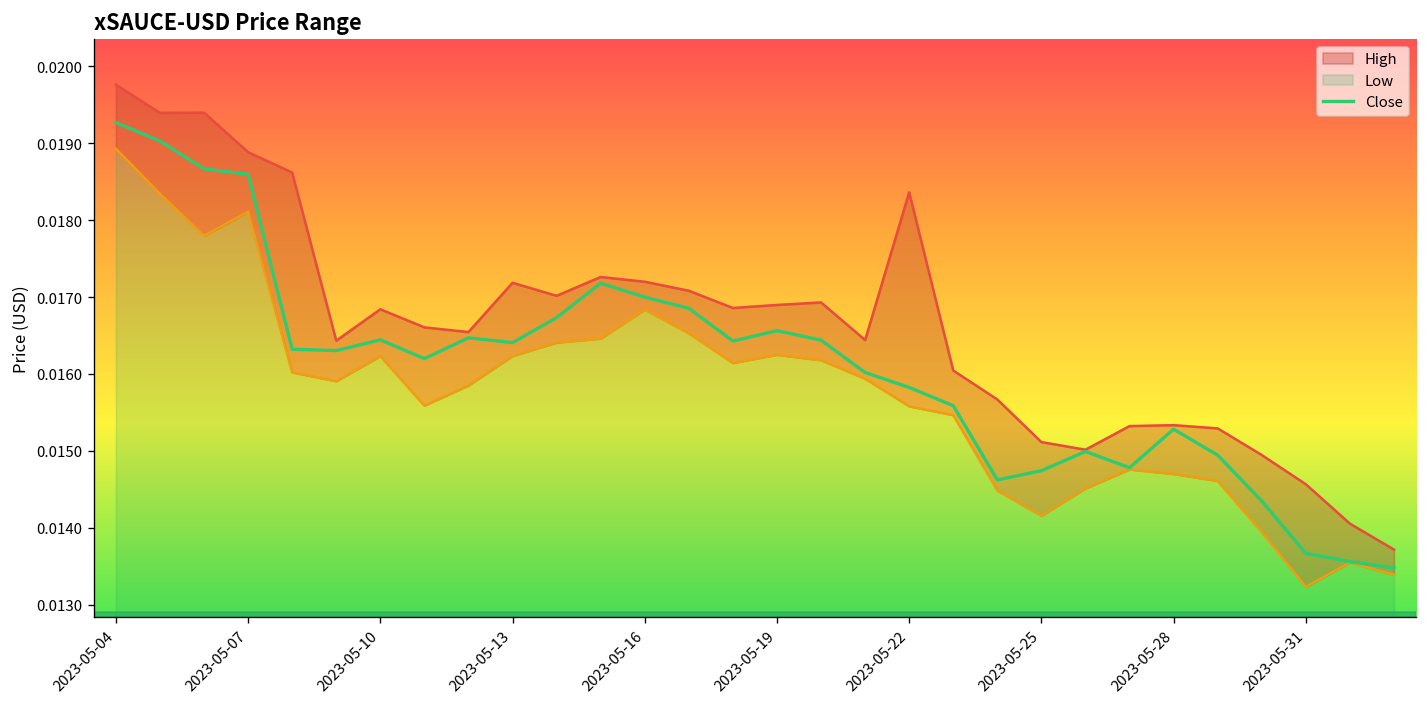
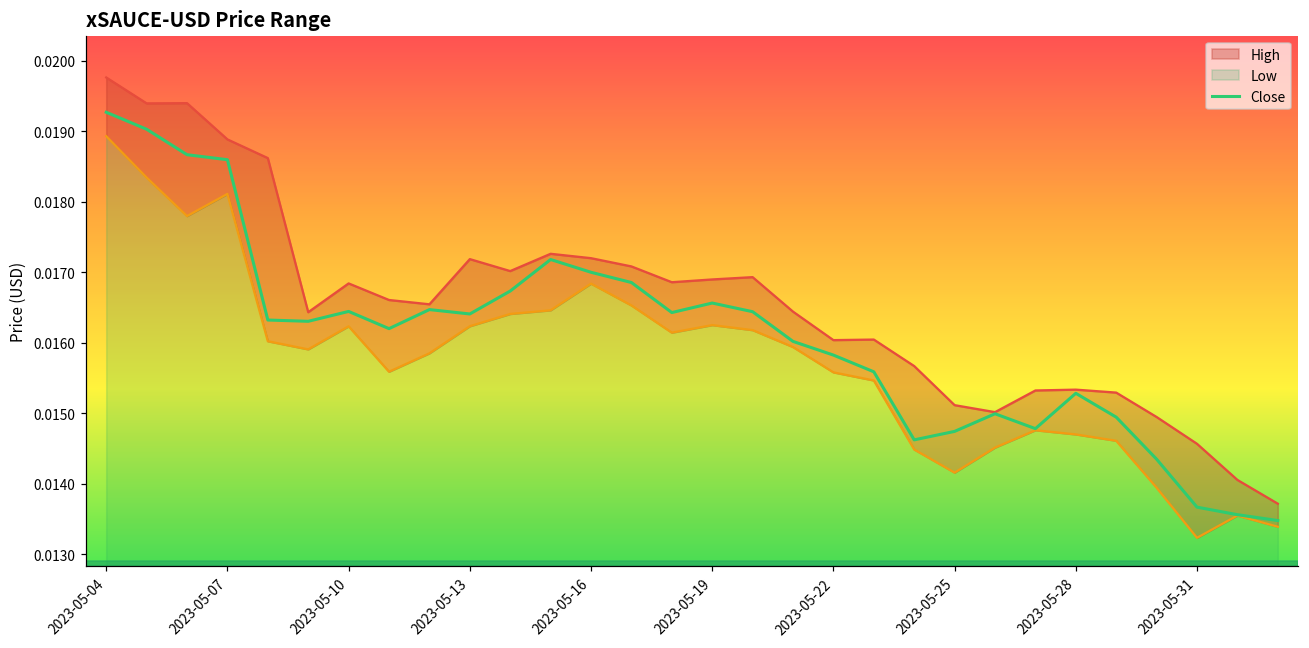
  {
    "High": {
      "2023-05-04": 0.0198,
      "2023-05-07": 0.0189,
      "2023-05-10": 0.0168,
      "2023-05-13": 0.0172,
      "2023-05-16": 0.0172,
      "2023-05-19": 0.0169,
-     "2023-05-22": 0.0184,
+     "2023-05-22": 0.0160,
      "2023-05-25": 0.0151,
      "2023-05-28": 0.0153,
      "2023-05-31": 0.0146
    }
  }
